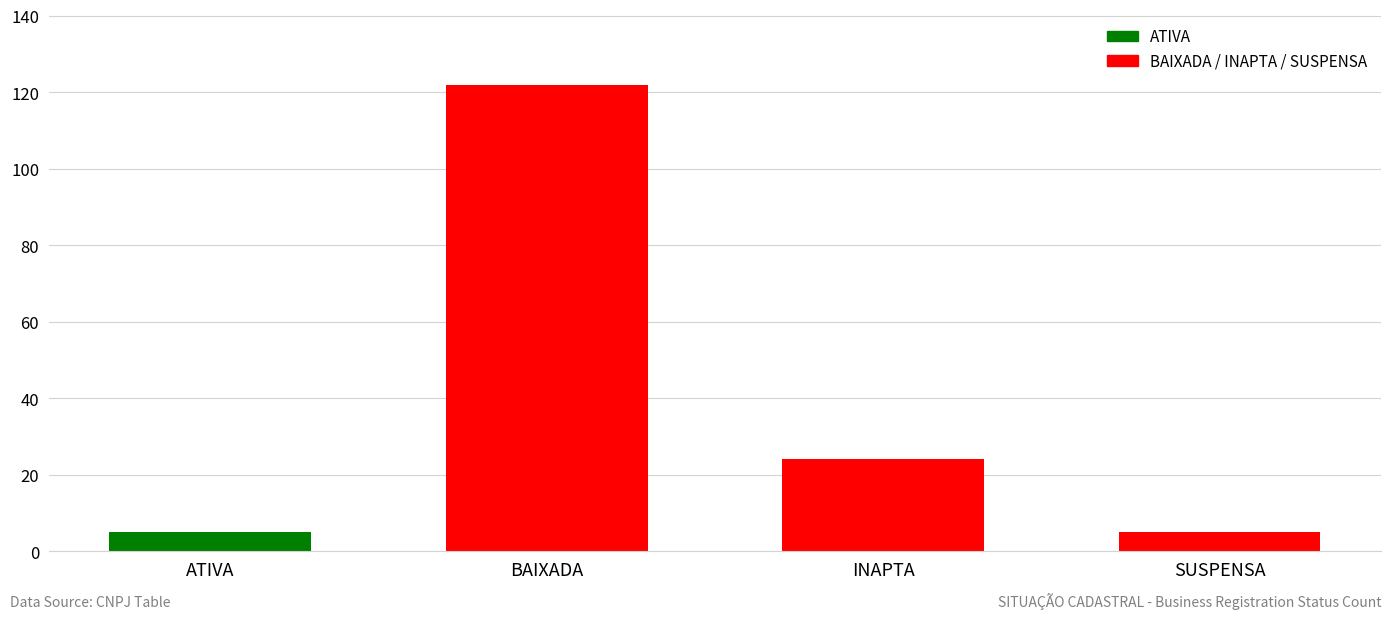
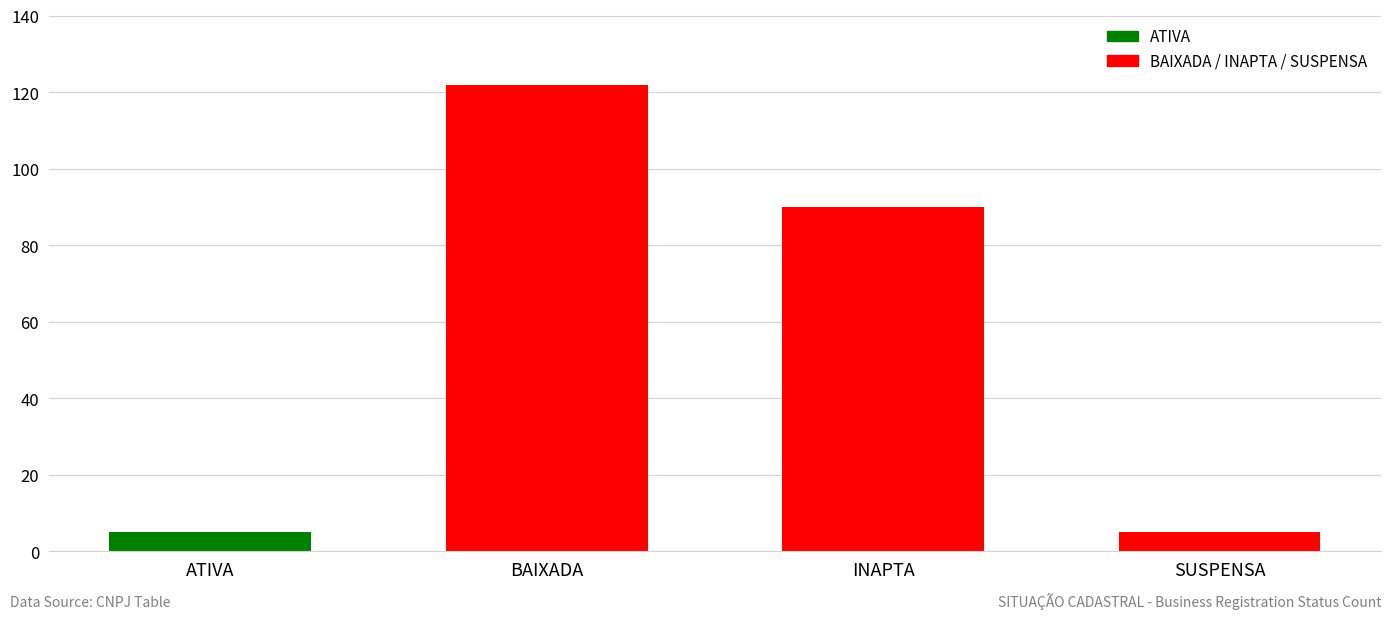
  {
    "ATIVA": 5,
    "BAIXADA": 122,
-   "INAPTA": 24,
+   "INAPTA": 90,
    "SUSPENSA": 5
  }
